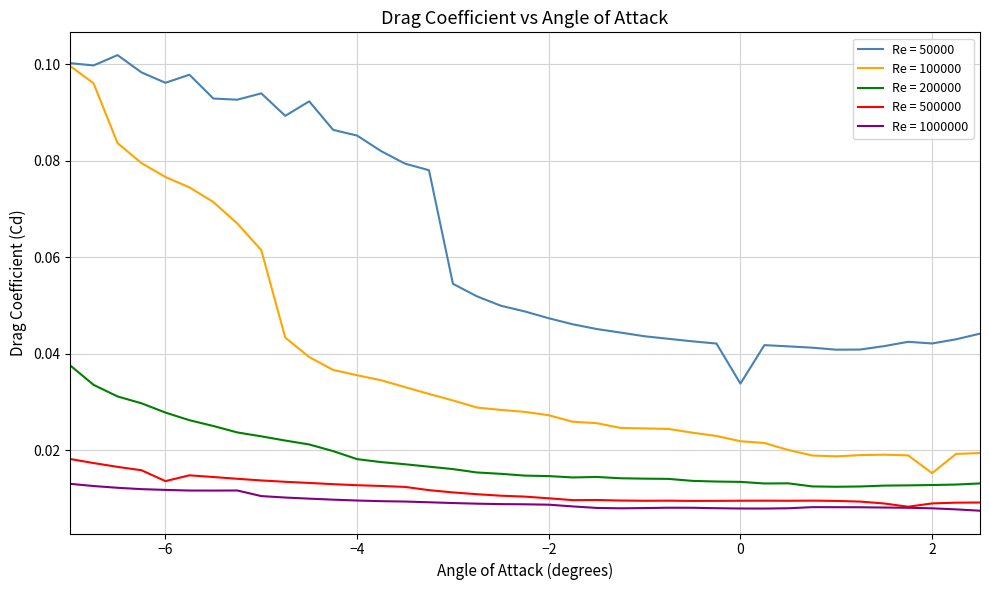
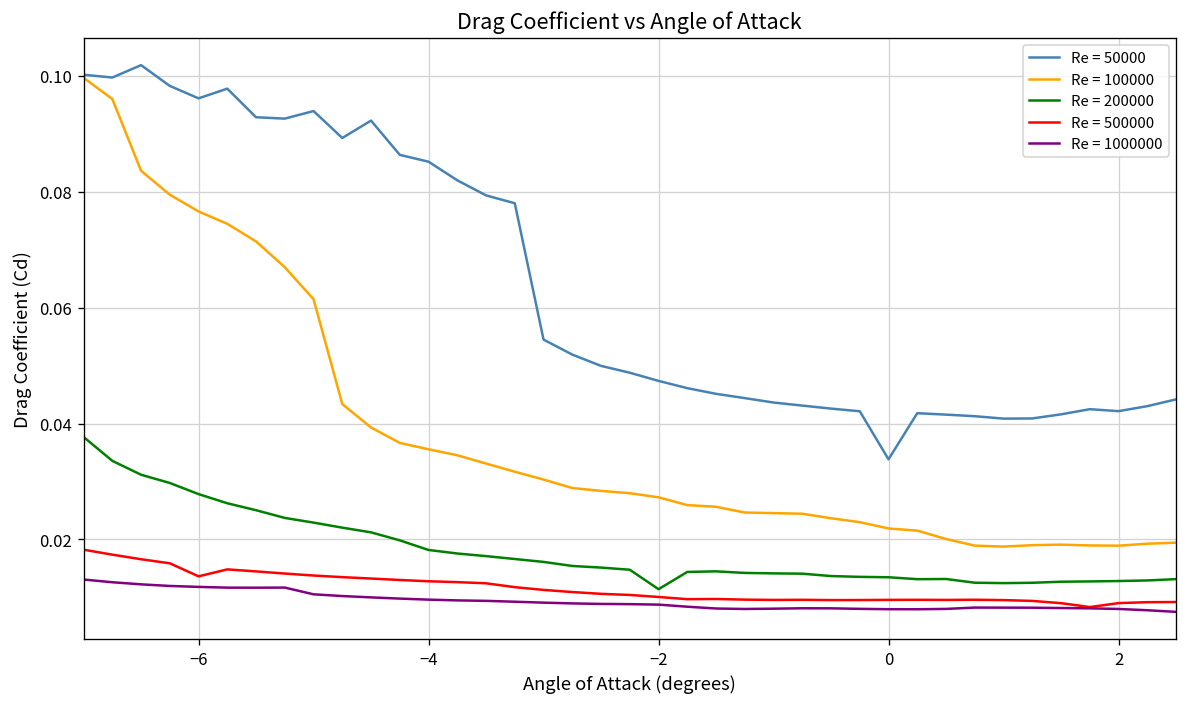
  {
    "Re = 50000": {
      "−6": 0.096,
      "−4": 0.085,
      "−2": 0.047,
      "0": 0.034,
      "2": 0.042
    },
    "Re = 100000": {
      "−6": 0.077,
      "−4": 0.036,
      "−2": 0.027,
      "0": 0.022,
-     "2": 0.015
+     "2": 0.019
    },
    "Re = 200000": {
      "−6": 0.028,
      "−4": 0.018,
-     "−2": 0.015,
+     "−2": 0.011,
      "0": 0.013,
      "2": 0.013
    },
    "Re = 500000": {
      "−6": 0.014,
      "−4": 0.013,
      "−2": 0.010,
      "0": 0.010,
      "2": 0.009
    },
    "Re = 1000000": {
      "−6": 0.012,
      "−4": 0.010,
      "−2": 0.009,
      "0": 0.008,
      "2": 0.008
    }
  }
